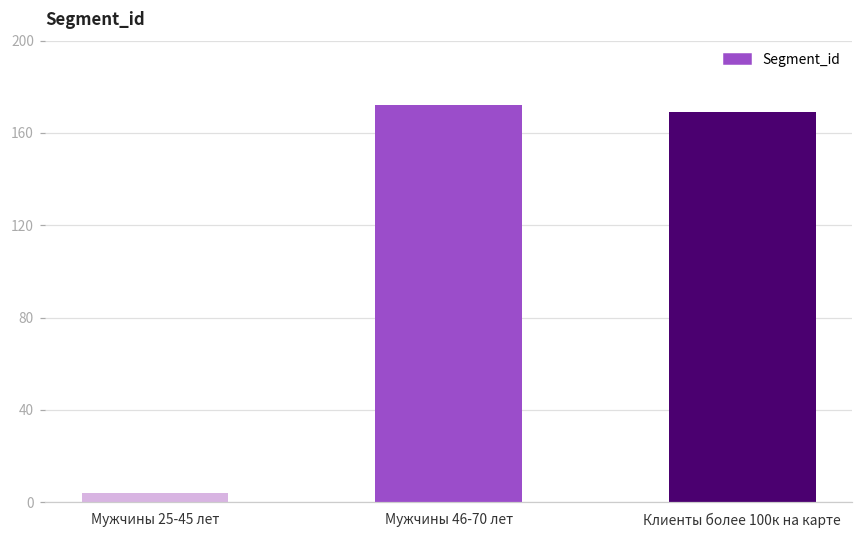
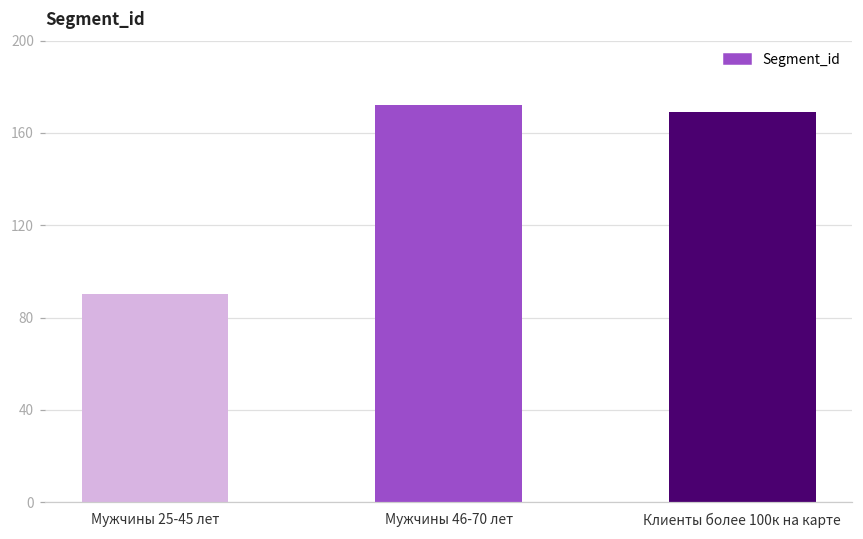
  {
-   "Мужчины 25-45 лет": 4,
+   "Мужчины 25-45 лет": 90,
    "Мужчины 46-70 лет": 172,
    "Клиенты более 100к на карте": 169
  }
